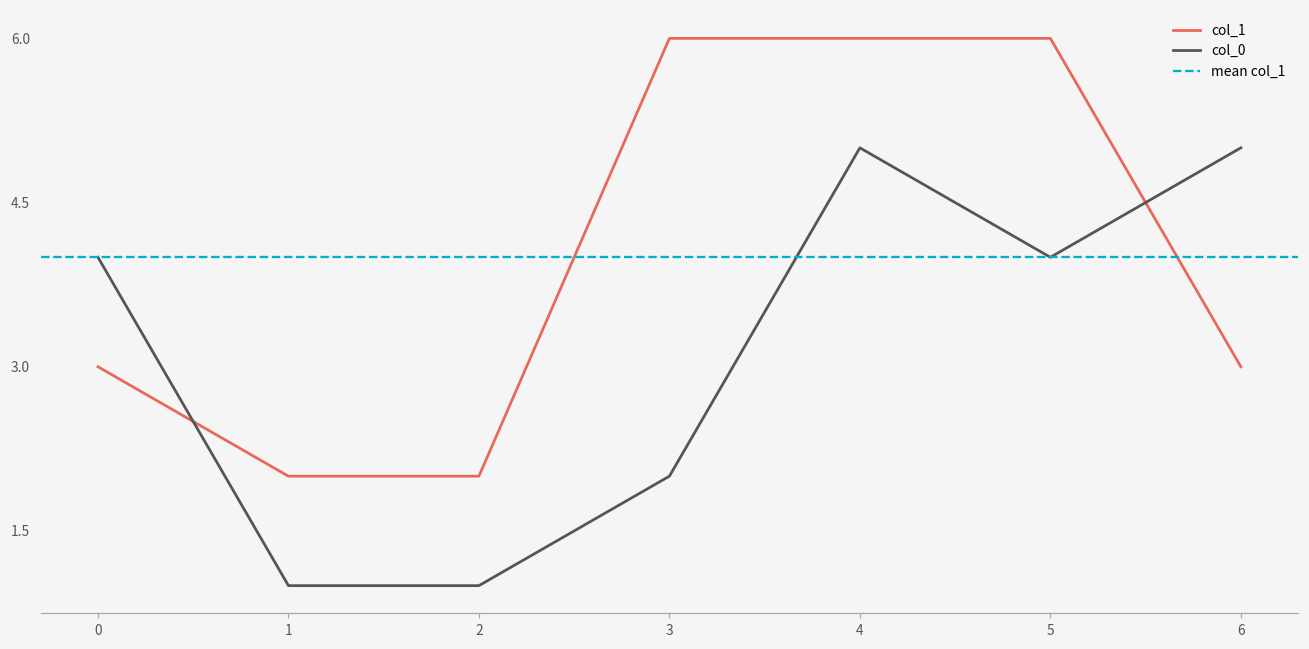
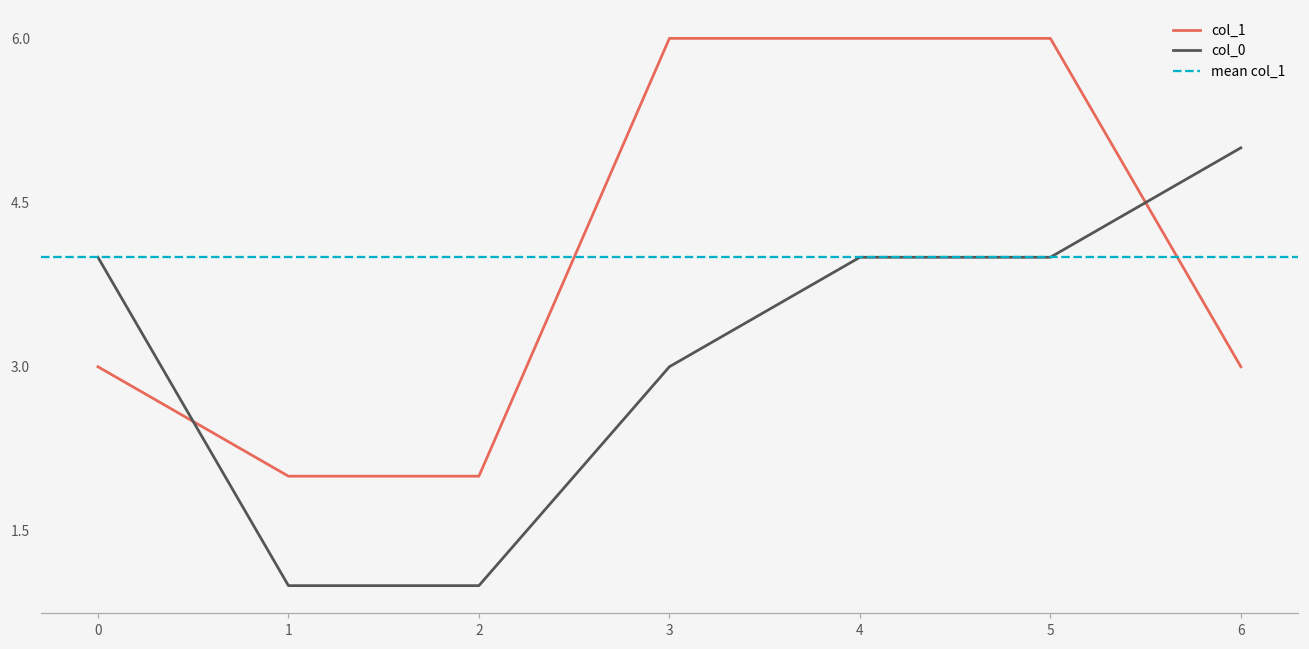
  {
    "col_1": {
      "0": 3,
      "1": 2,
      "2": 2,
      "3": 6,
      "4": 6,
      "5": 6,
      "6": 3
    },
    "col_0": {
      "0": 4,
      "1": 1,
      "2": 1,
-     "3": 2,
-     "4": 5,
+     "3": 3,
+     "4": 4,
      "5": 4,
      "6": 5
    }
  }
